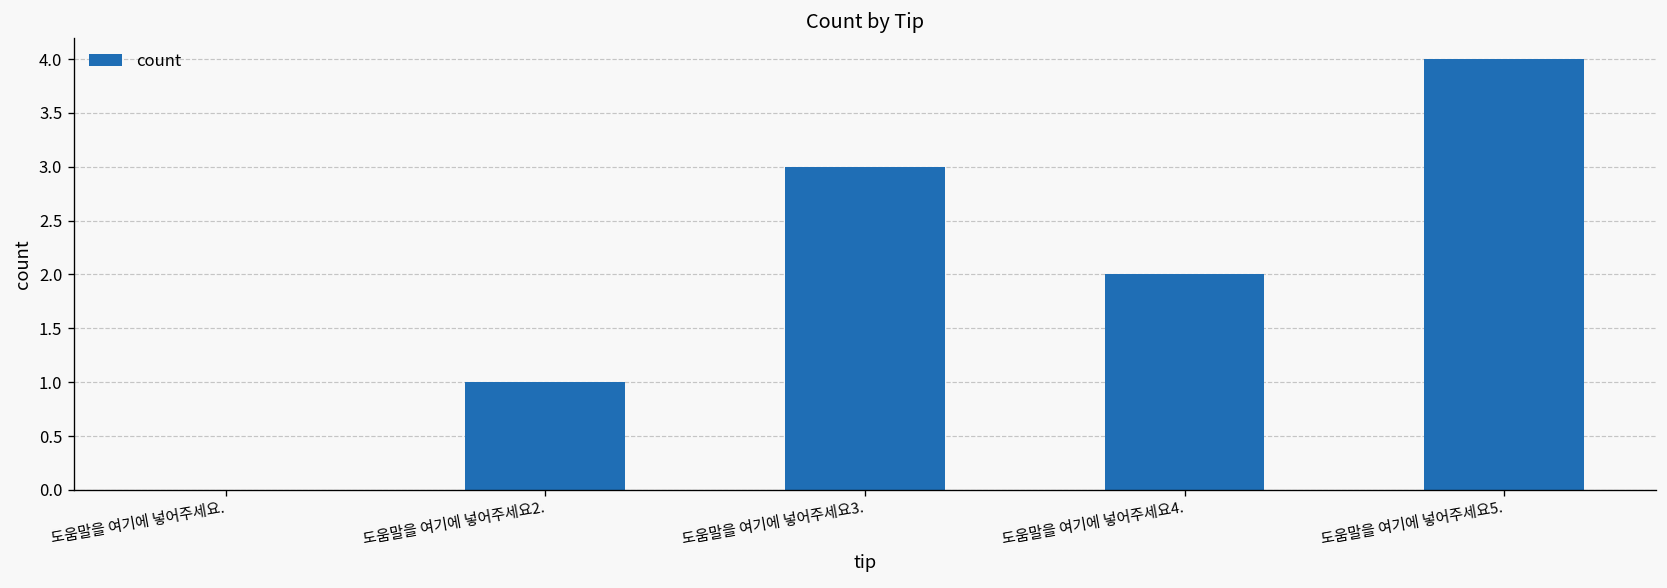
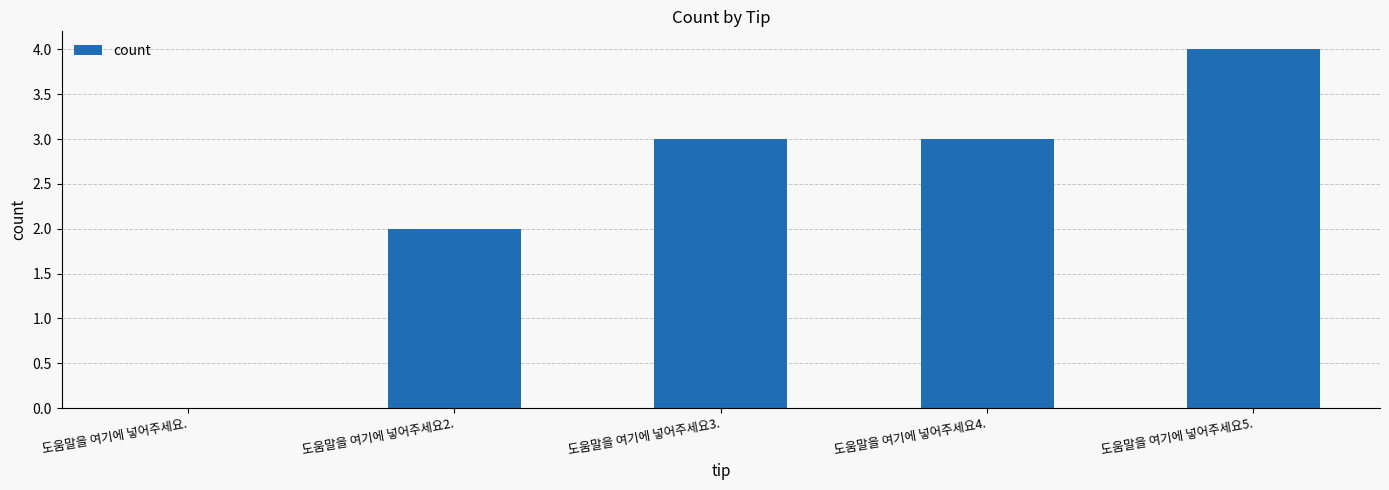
  {
    "도움말을 여기에 넣어주세요.": 0,
-   "도움말을 여기에 넣어주세요2.": 1,
+   "도움말을 여기에 넣어주세요2.": 2,
    "도움말을 여기에 넣어주세요3.": 3,
-   "도움말을 여기에 넣어주세요4.": 2,
+   "도움말을 여기에 넣어주세요4.": 3,
    "도움말을 여기에 넣어주세요5.": 4
  }
